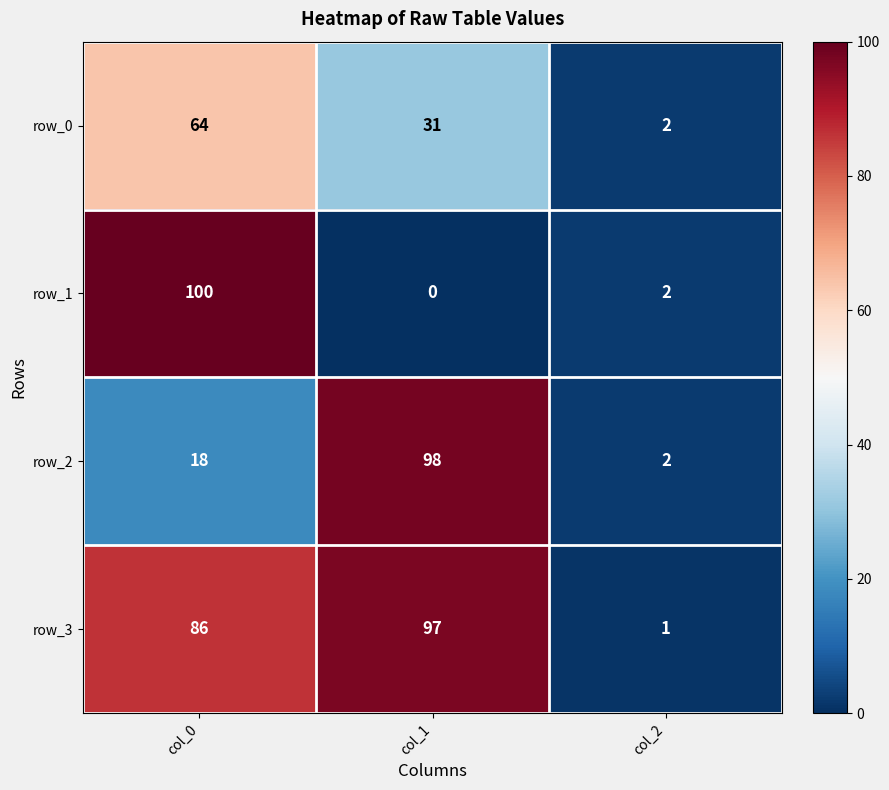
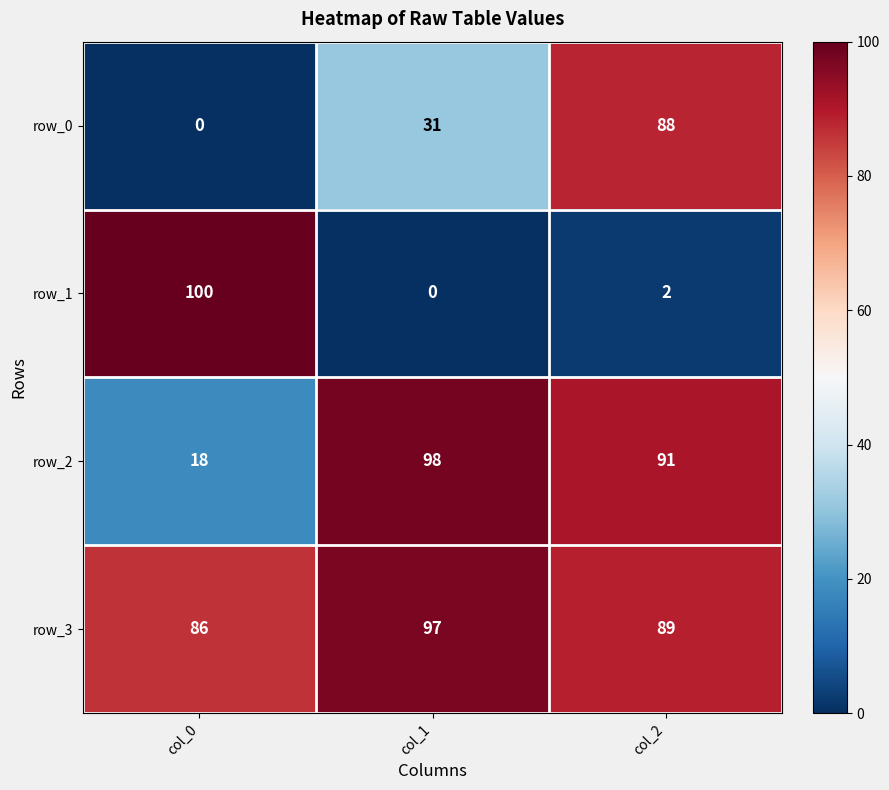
  {
    "row_0": {
-     "col_0": 64,
+     "col_0": 0,
      "col_1": 31,
-     "col_2": 2
+     "col_2": 88
    },
    "row_1": {
      "col_0": 100,
      "col_1": 0,
      "col_2": 2
    },
    "row_2": {
      "col_0": 18,
      "col_1": 98,
-     "col_2": 2
+     "col_2": 91
    },
    "row_3": {
      "col_0": 86,
      "col_1": 97,
-     "col_2": 1
+     "col_2": 89
    }
  }
